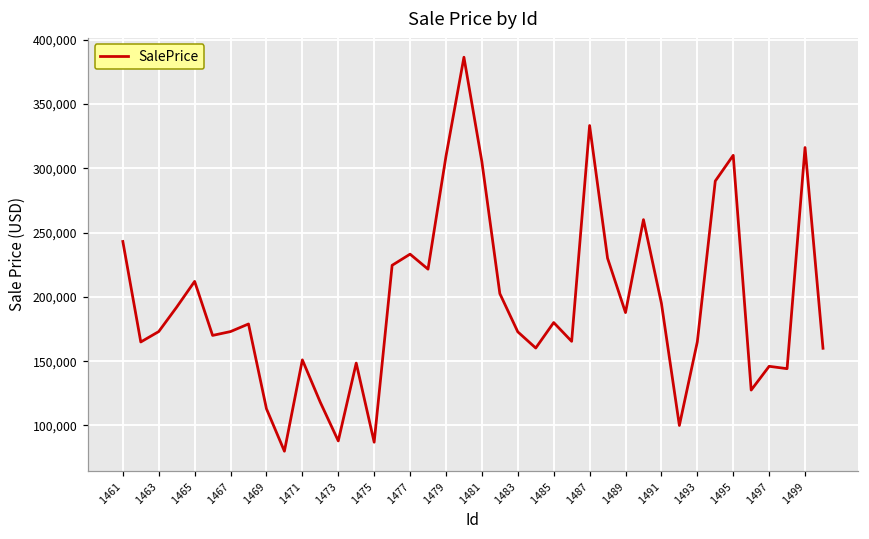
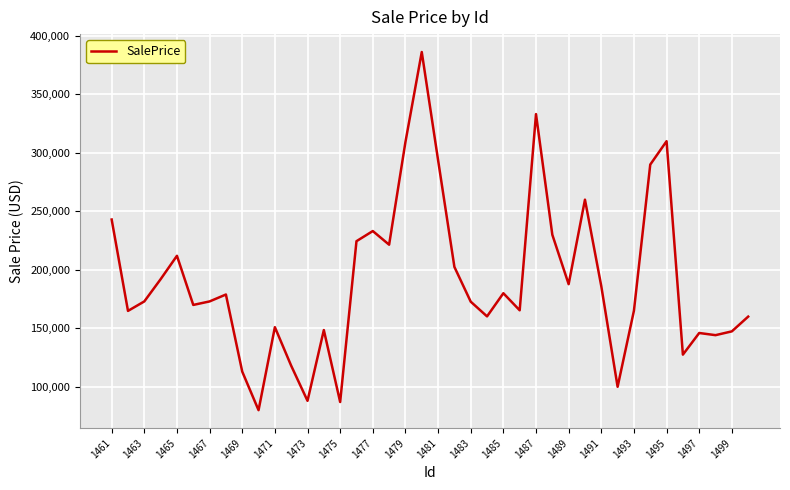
  {
    "1461": "243,000",
    "1463": "173,000",
    "1465": "212,000",
    "1467": "173,000",
    "1469": "113,000",
    "1471": "151,000",
    "1473": "88,000",
    "1475": "87,000",
    "1477": "233,000",
    "1479": "309,000",
-   "1481": "305,000",
+   "1481": "294,000",
    "1483": "173,000",
    "1485": "180,000",
    "1487": "333,000",
    "1489": "188,000",
-   "1491": "195,000",
+   "1491": "186,000",
    "1493": "165,000",
    "1495": "310,000",
    "1497": "146,000",
-   "1499": "316,000"
+   "1499": "147,000"
  }
